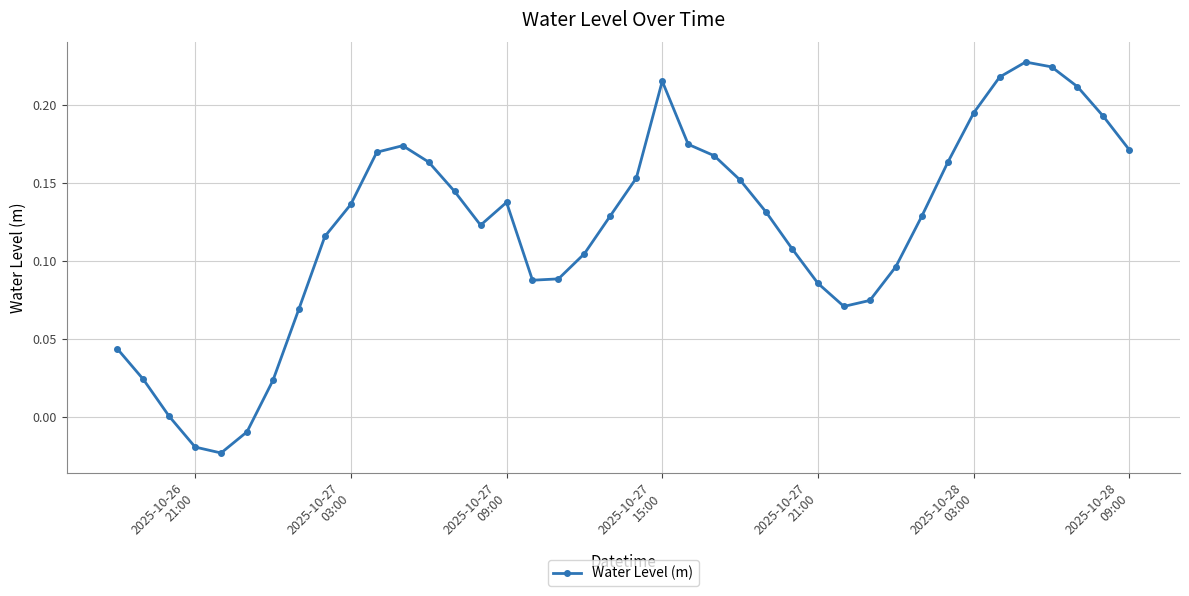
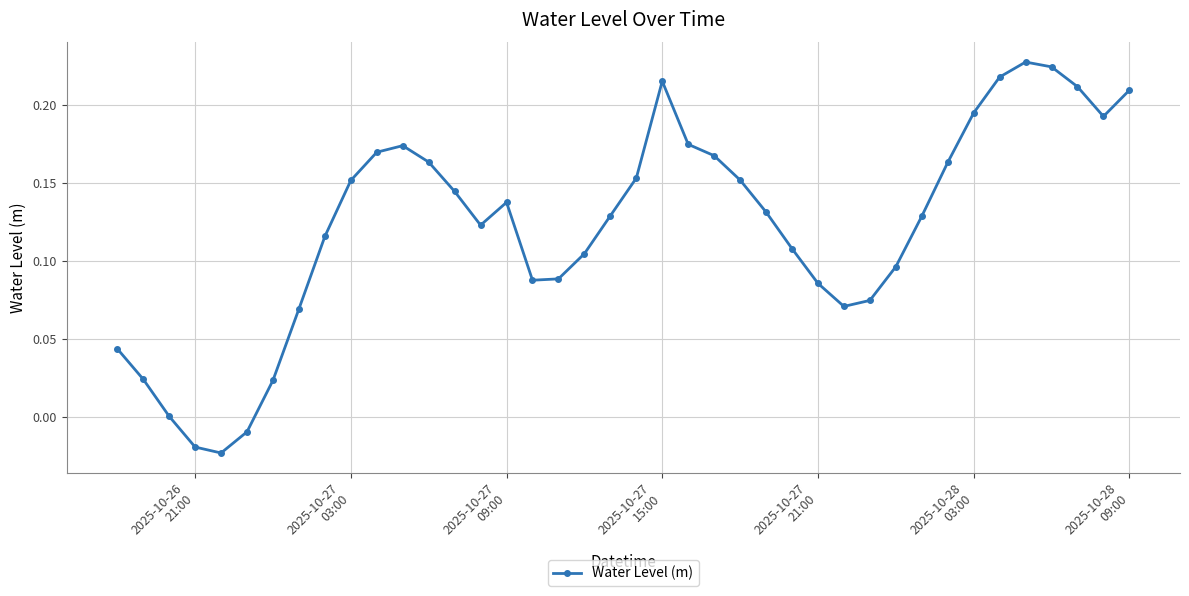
  {
    "2025-10-26 21:00": -0.019,
-   "2025-10-27 03:00": 0.136,
+   "2025-10-27 03:00": 0.152,
    "2025-10-27 09:00": 0.138,
    "2025-10-27 15:00": 0.215,
    "2025-10-27 21:00": 0.086,
    "2025-10-28 03:00": 0.195,
-   "2025-10-28 09:00": 0.171
+   "2025-10-28 09:00": 0.210
  }
